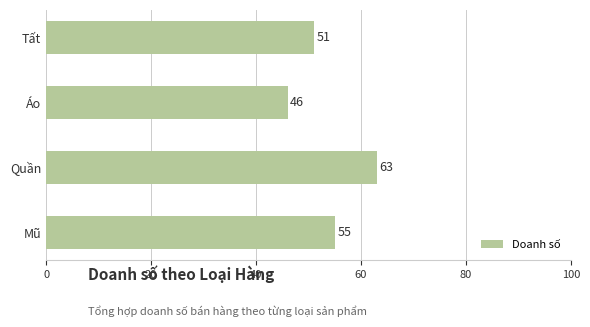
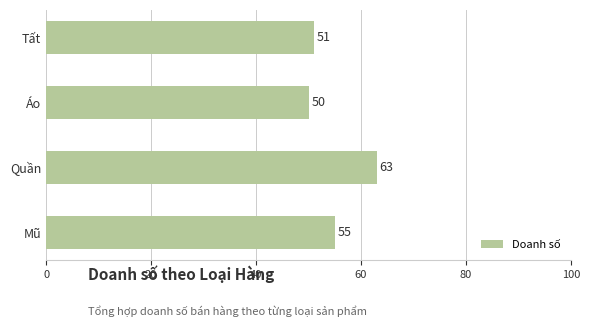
  {
    "Tất": 51,
-   "Áo": 46,
+   "Áo": 50,
    "Quần": 63,
    "Mũ": 55
  }
